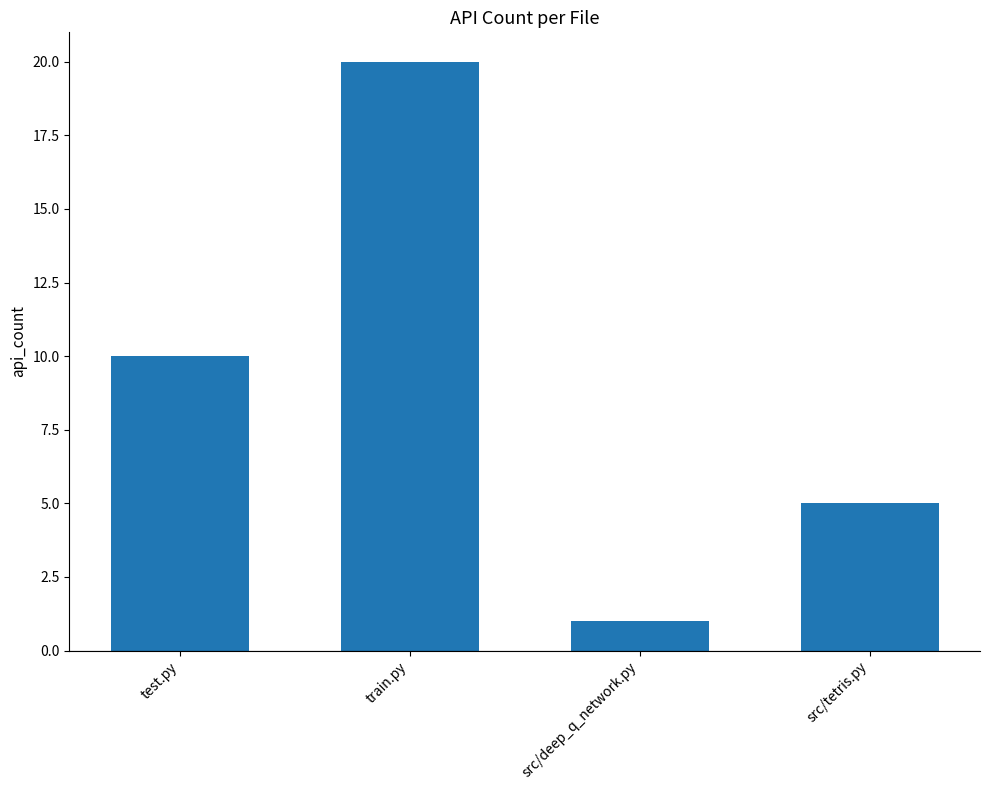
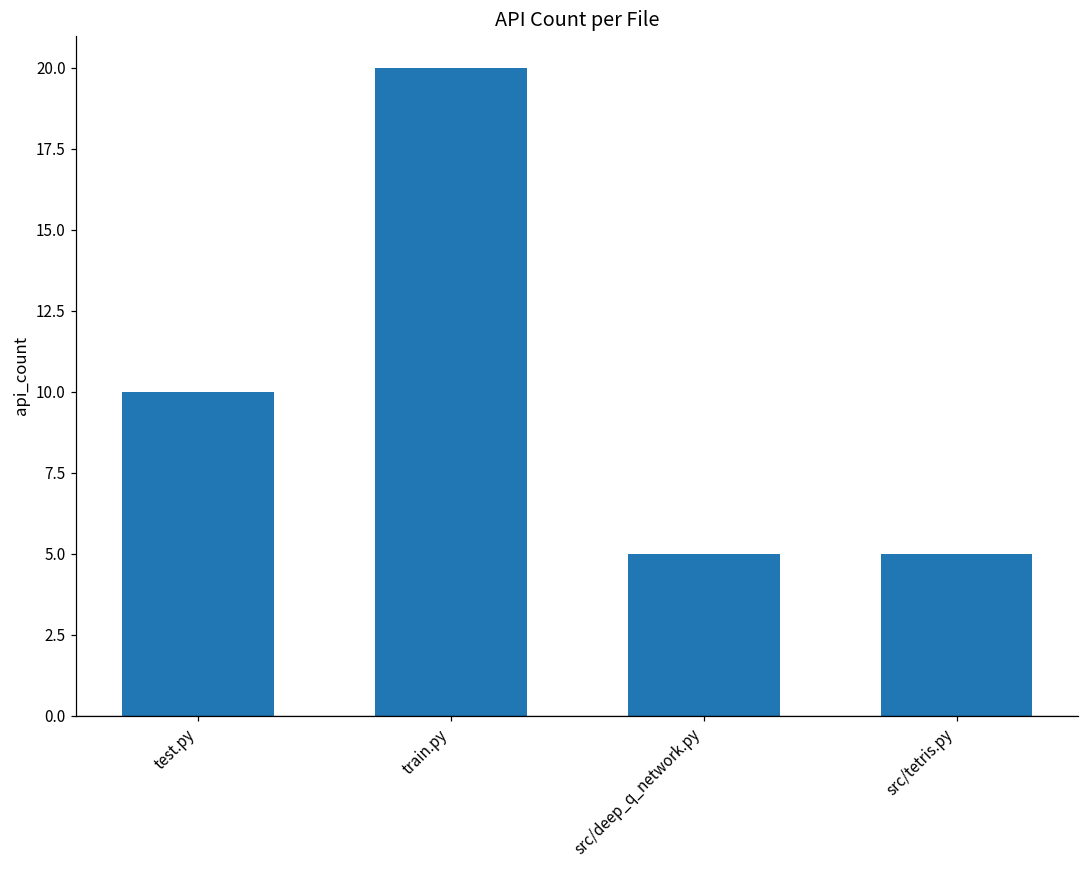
  {
    "test.py": 10,
    "train.py": 20,
-   "src/deep_q_network.py": 1,
+   "src/deep_q_network.py": 5,
    "src/tetris.py": 5
  }
